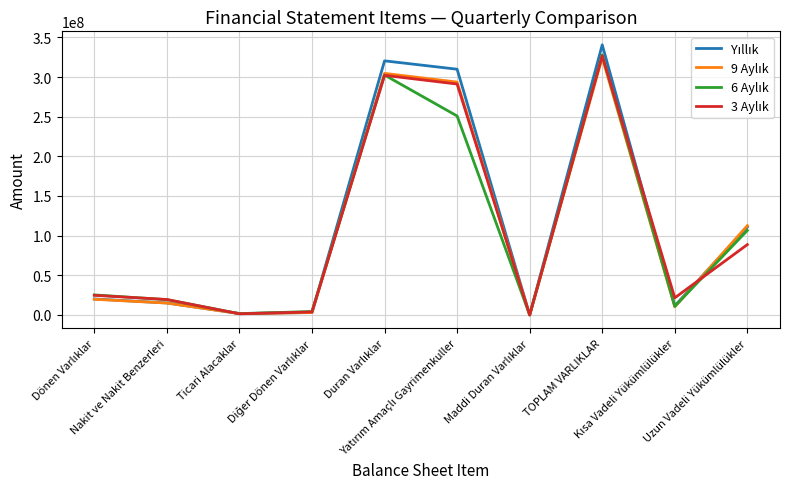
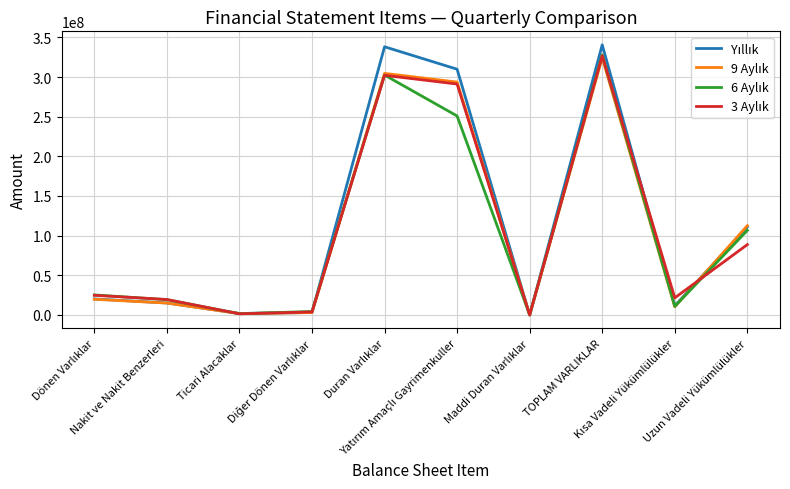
  {
    "Yıllık": {
-     "Duran Varlıklar": 320000000,
+     "Duran Varlıklar": 340000000,
      "Yatırım Amaçlı Gayrimenkuller": 310000000,
      "TOPLAM VARLIKLAR": 340000000
    },
    "6 Aylık": {
      "Yatırım Amaçlı Gayrimenkuller": 250000000,
      "Uzun Vadeli Yükümlülükler": 110000000
    },
    "3 Aylık": {
      "Kısa Vadeli Yükümlülükler": 20000000,
      "Uzun Vadeli Yükümlülükler": 90000000
    }
  }
